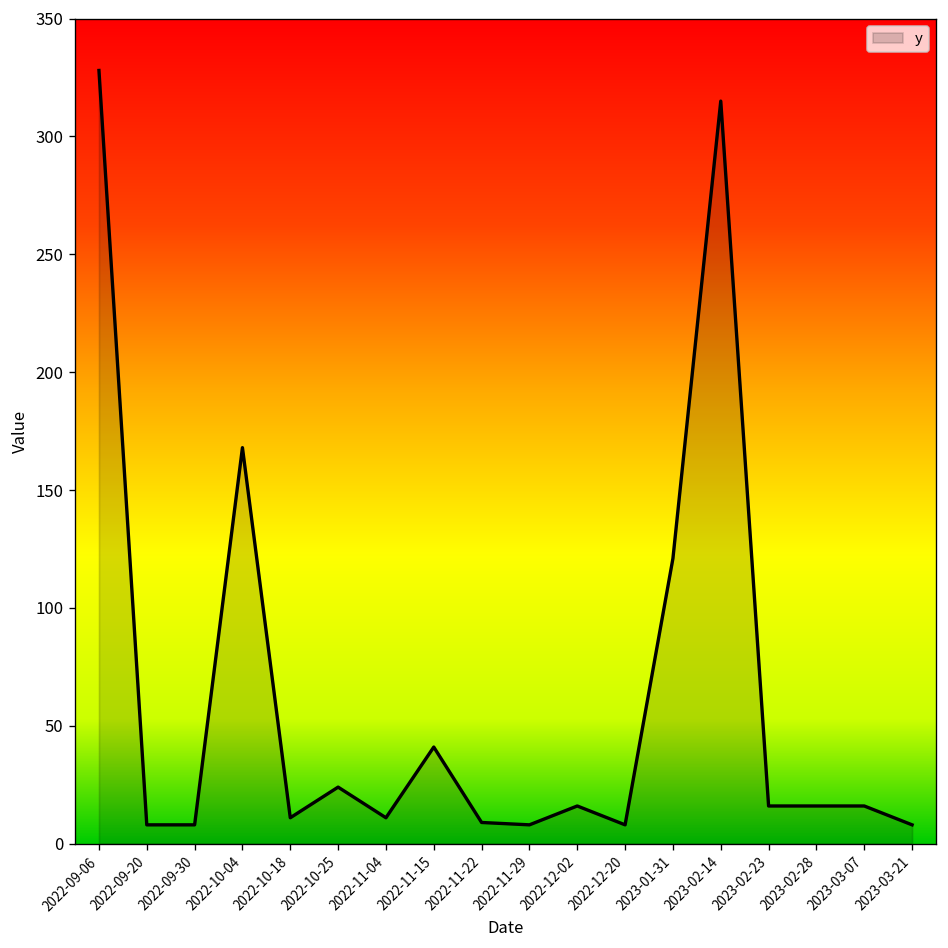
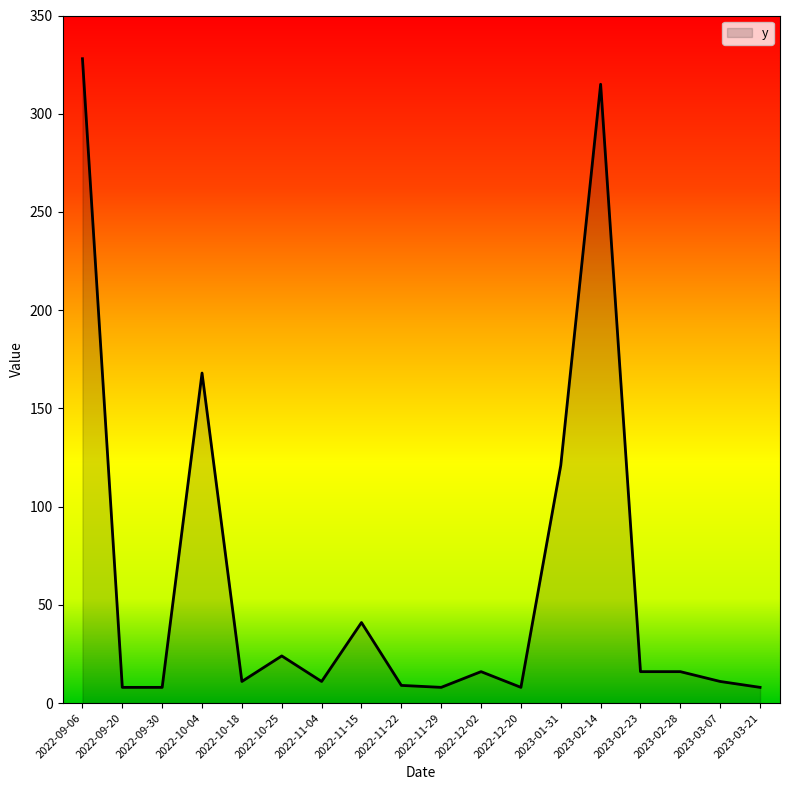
  {
    "2022-09-06": 328,
    "2022-09-20": 8,
    "2022-09-30": 8,
    "2022-10-04": 168,
    "2022-10-18": 11,
    "2022-10-25": 24,
    "2022-11-04": 11,
    "2022-11-15": 41,
    "2022-11-22": 9,
    "2022-11-29": 8,
    "2022-12-02": 16,
    "2022-12-20": 8,
    "2023-01-31": 121,
    "2023-02-14": 315,
    "2023-02-23": 16,
    "2023-02-28": 16,
-   "2023-03-07": 16,
+   "2023-03-07": 11,
    "2023-03-21": 8
  }
